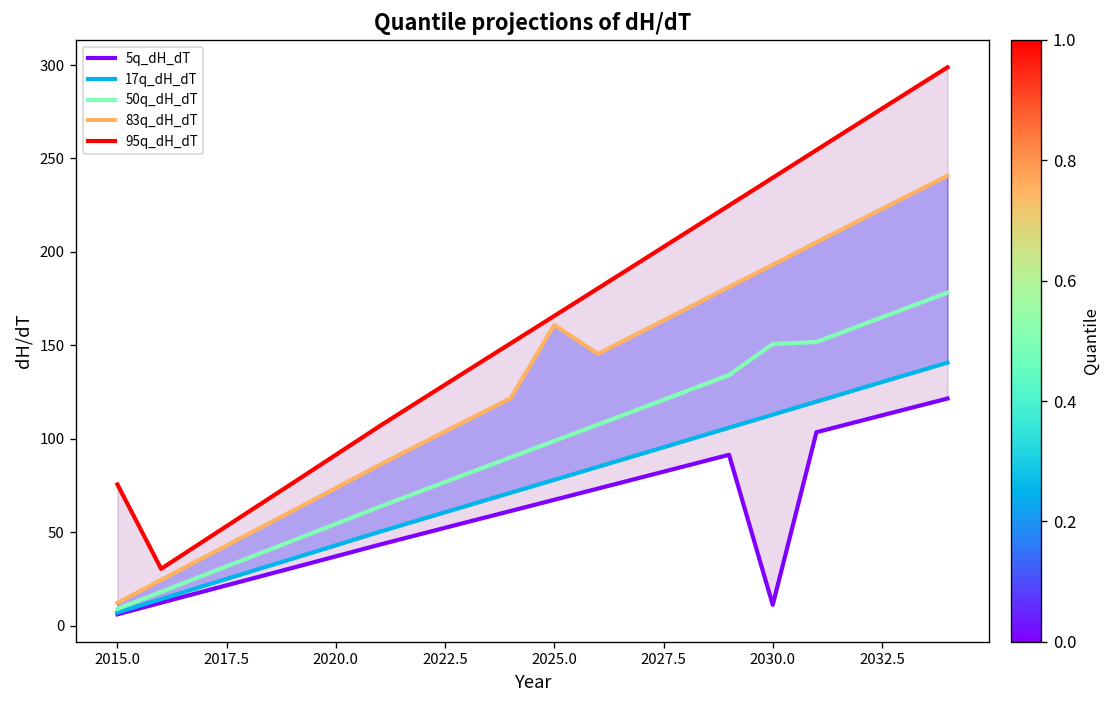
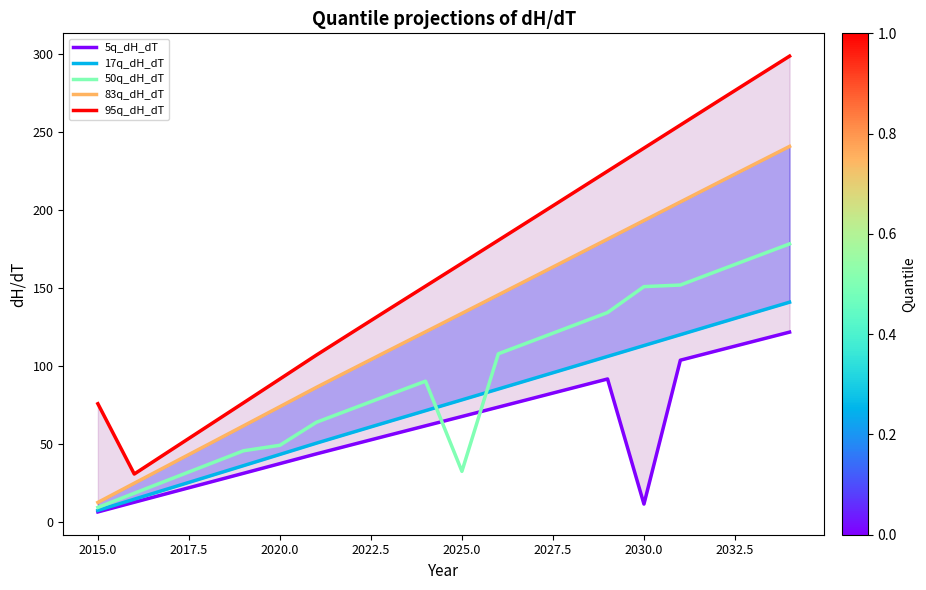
  {
    "5q_dH_dT": {
      "2020.0": 37,
      "2025.0": 67,
      "2030.0": 11
    },
    "17q_dH_dT": {
      "2020.0": 43,
      "2025.0": 78,
      "2030.0": 113
    },
    "50q_dH_dT": {
      "2015.0": 9,
-     "2020.0": 55,
-     "2025.0": 99,
+     "2020.0": 49,
+     "2025.0": 32,
      "2030.0": 151
    },
    "83q_dH_dT": {
      "2015.0": 12,
      "2020.0": 74,
-     "2025.0": 161,
+     "2025.0": 134,
      "2030.0": 193
    },
    "95q_dH_dT": {
      "2015.0": 76,
      "2020.0": 92,
      "2025.0": 166,
      "2030.0": 240
    }
  }
